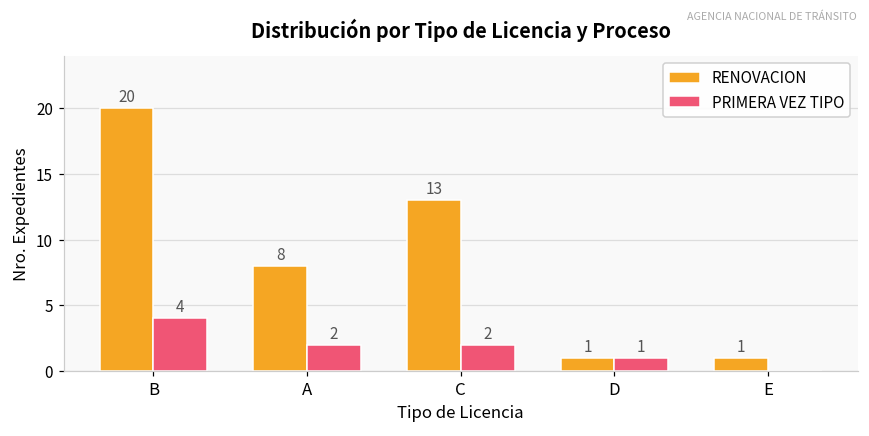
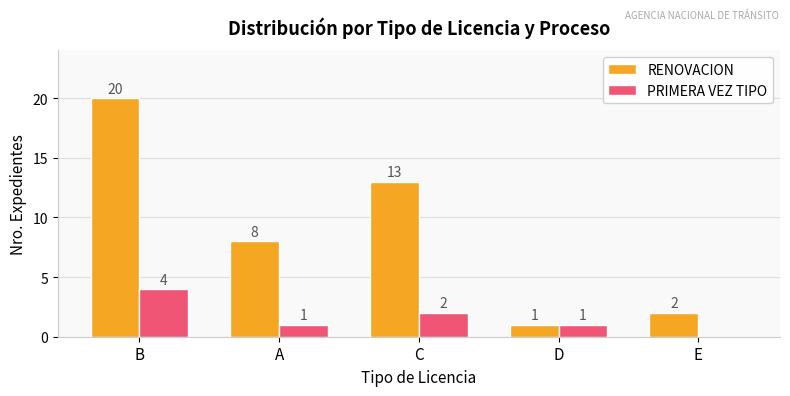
  {
    "RENOVACION": {
      "B": 20,
      "A": 8,
      "C": 13,
      "D": 1,
-     "E": 1
+     "E": 2
    },
    "PRIMERA VEZ TIPO": {
      "B": 4,
-     "A": 2,
+     "A": 1,
      "C": 2,
      "D": 1
    }
  }
